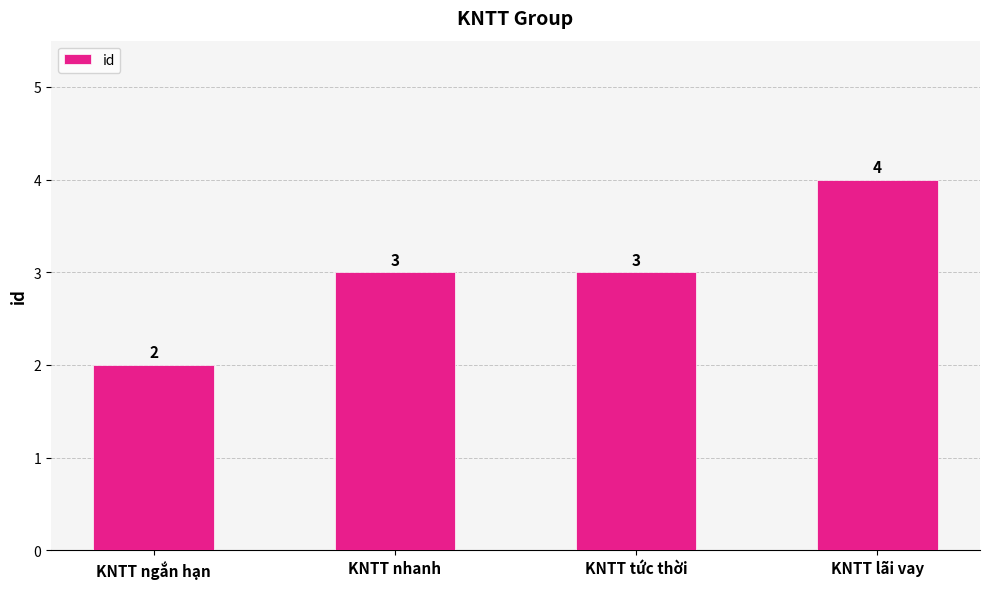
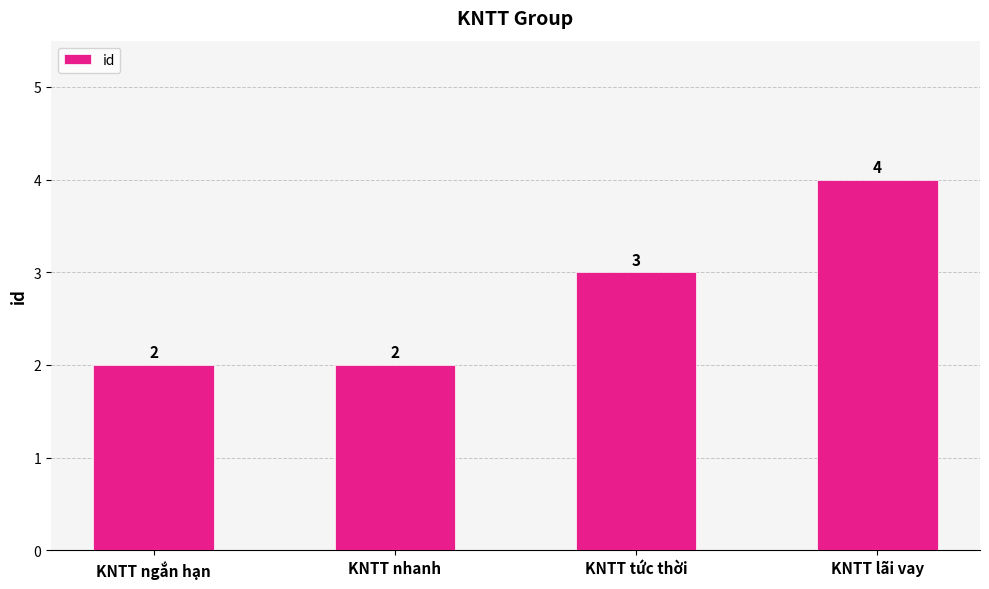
  {
    "KNTT ngắn hạn": 2,
-   "KNTT nhanh": 3,
+   "KNTT nhanh": 2,
    "KNTT tức thời": 3,
    "KNTT lãi vay": 4
  }
